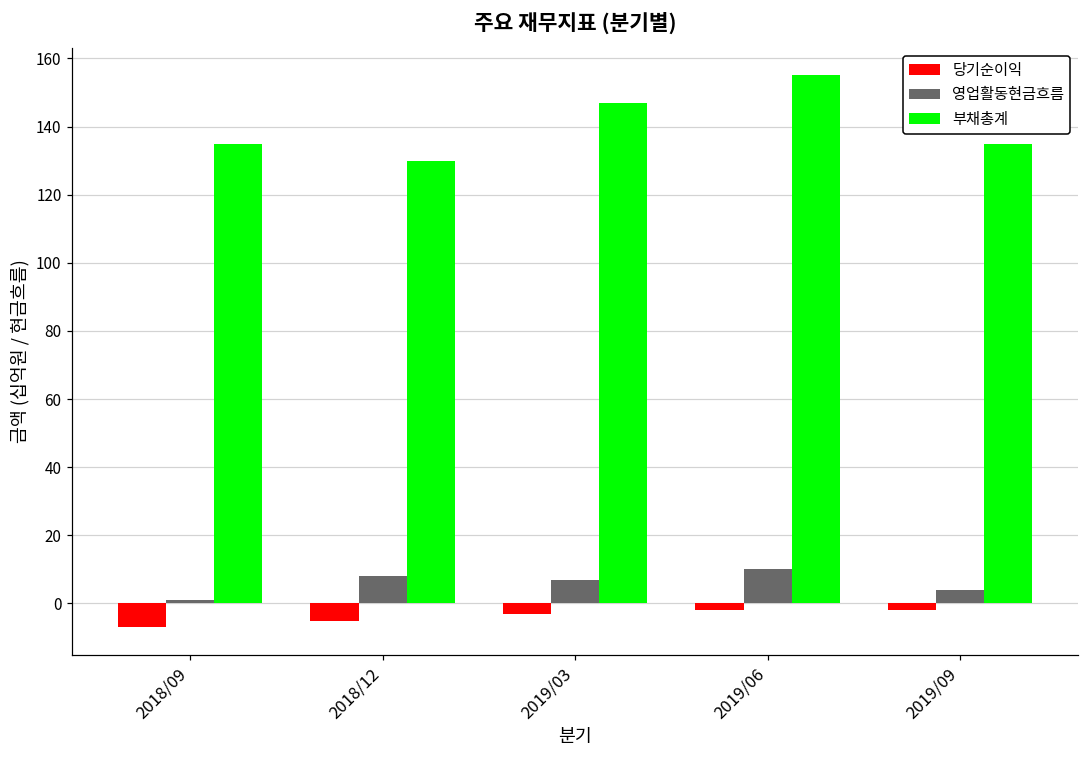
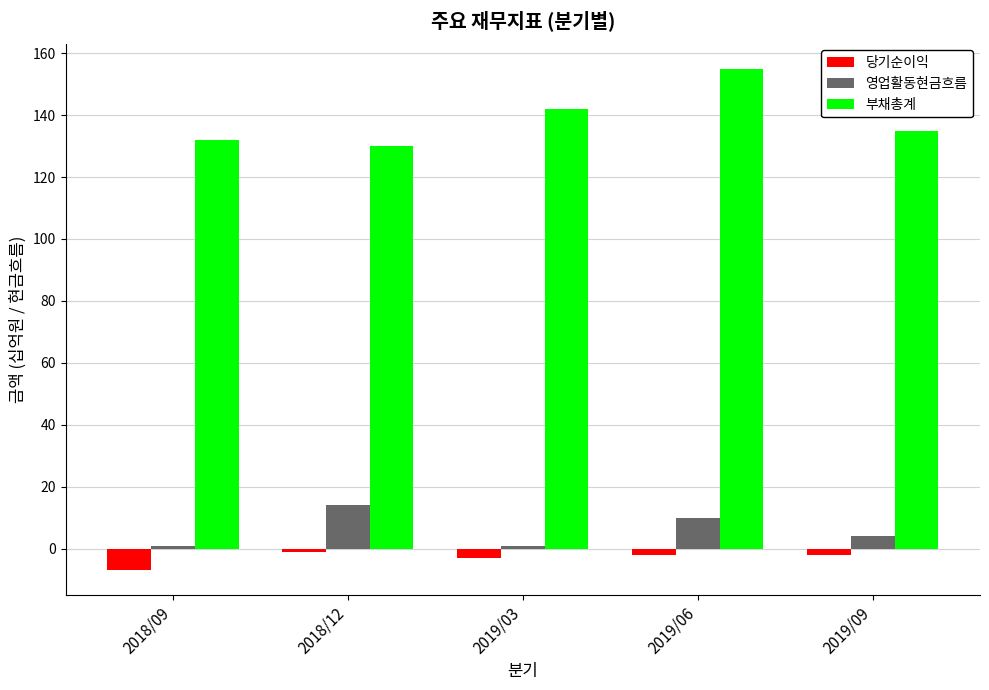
  {
    "당기순이익": {
      "2018/09": -7,
-     "2018/12": -5,
+     "2018/12": -1,
      "2019/03": -3,
      "2019/06": -2,
      "2019/09": -2
    },
    "영업활동현금흐름": {
      "2018/09": 1,
-     "2018/12": 8,
-     "2019/03": 7,
+     "2018/12": 14,
+     "2019/03": 1,
      "2019/06": 10,
      "2019/09": 4
    },
    "부채총계": {
-     "2018/09": 135,
+     "2018/09": 132,
      "2018/12": 130,
-     "2019/03": 147,
+     "2019/03": 142,
      "2019/06": 155,
      "2019/09": 135
    }
  }
